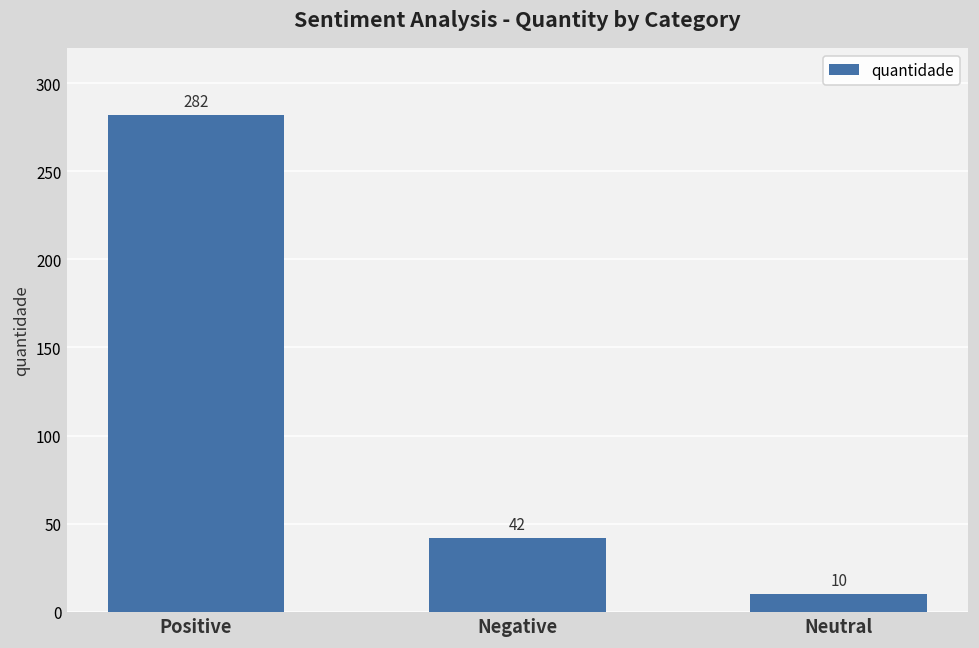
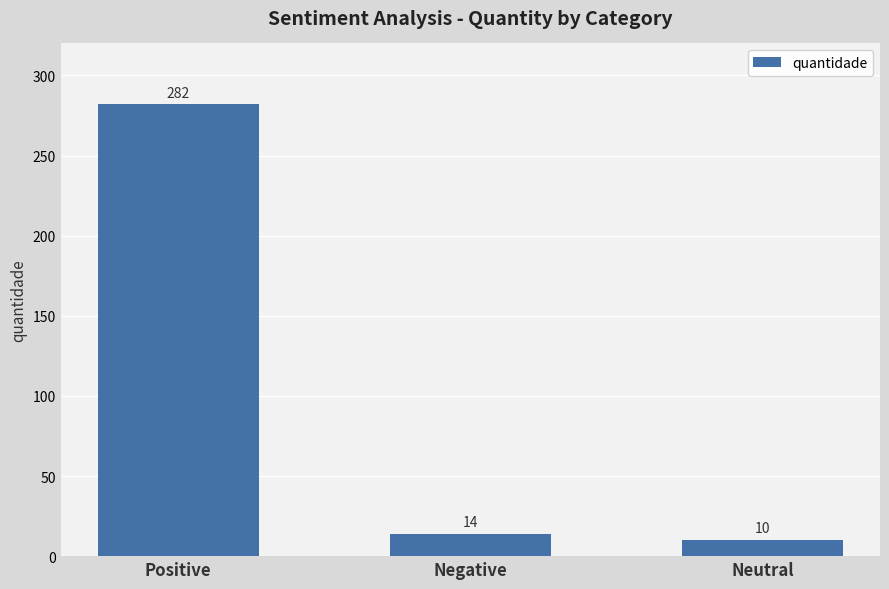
  {
    "Positive": 282,
-   "Negative": 42,
+   "Negative": 14,
    "Neutral": 10
  }
